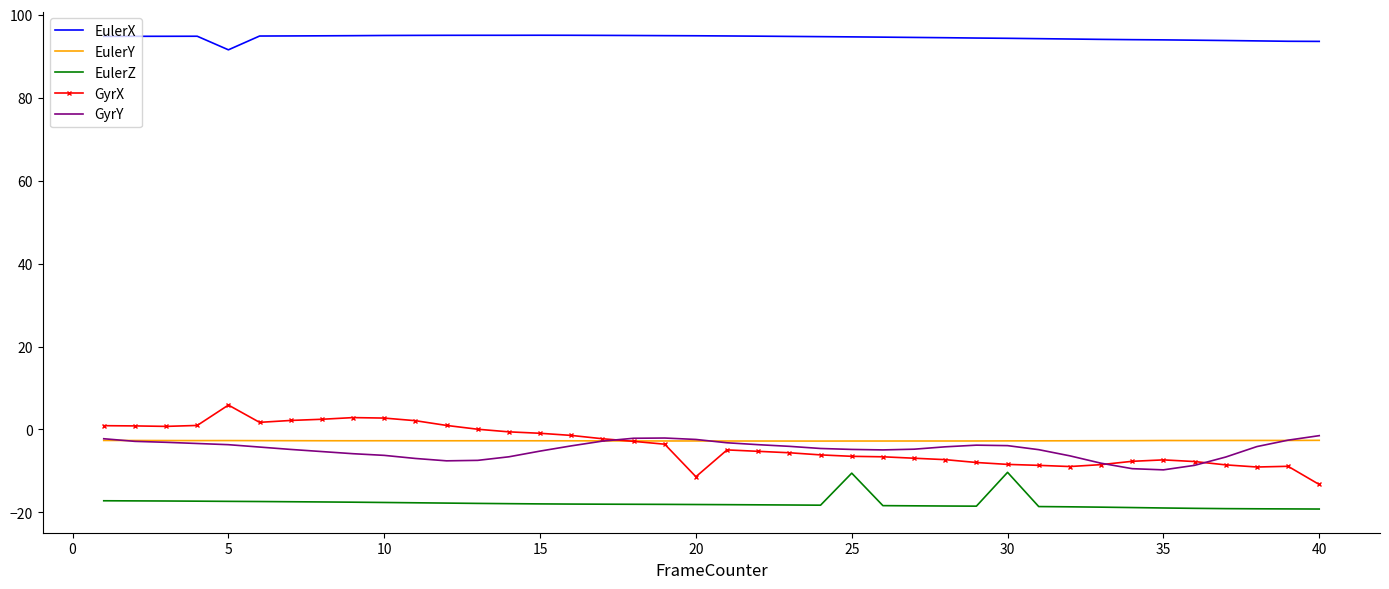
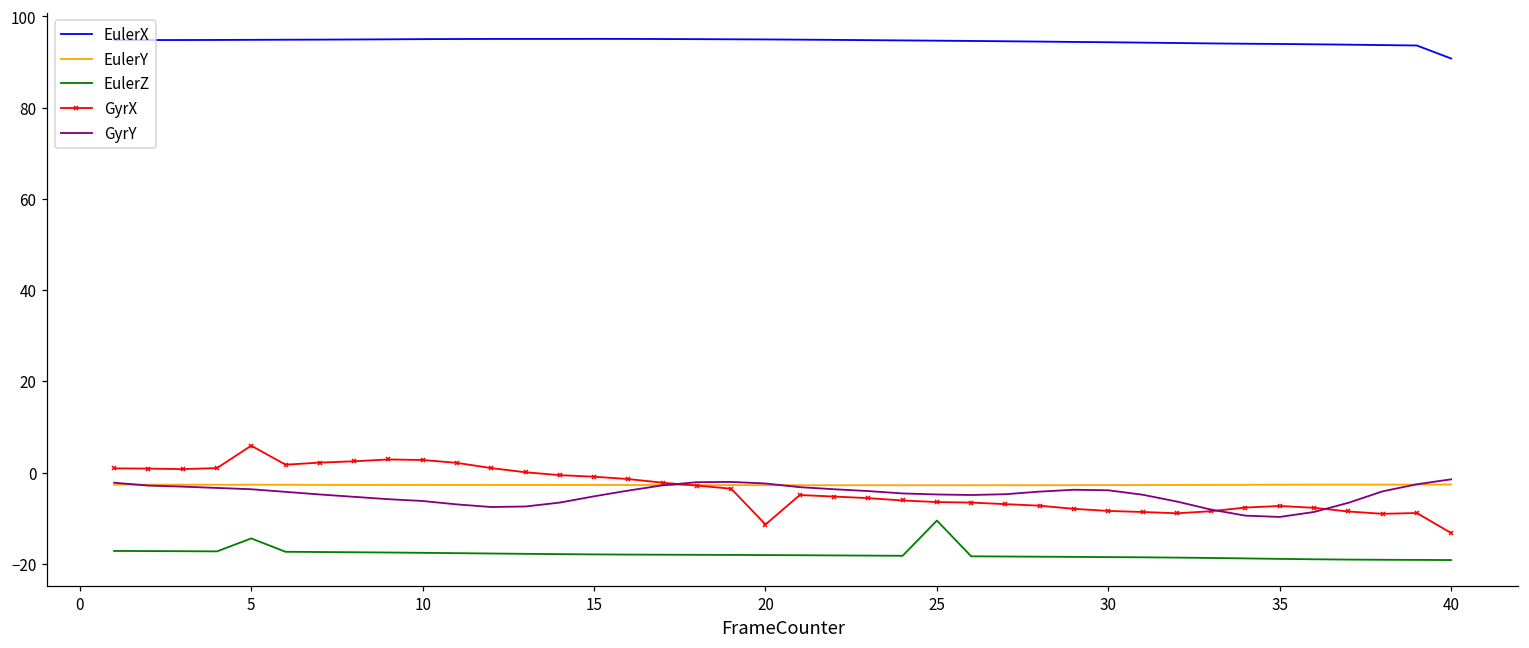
  {
    "EulerX": {
-     "5": 92,
+     "5": 95,
      "10": 95,
      "15": 95,
      "20": 95,
      "25": 95,
      "30": 94,
      "35": 94,
-     "40": 94
+     "40": 91
    },
    "EulerY": {
      "5": -3,
      "10": -3,
      "15": -3,
      "25": -3,
      "30": -3,
      "35": -3,
      "40": -3
    },
    "EulerZ": {
-     "5": -17,
+     "5": -14,
      "10": -18,
      "15": -18,
      "20": -18,
      "25": -11,
-     "30": -10,
+     "30": -19,
      "35": -19,
      "40": -19
    },
    "GyrX": {
      "5": 6,
      "10": 3,
      "15": -1,
      "20": -11,
      "25": -6,
      "30": -8,
      "35": -7,
      "40": -13
    },
    "GyrY": {
      "5": -4,
      "10": -6,
      "15": -5,
      "25": -5,
      "30": -4,
      "35": -10,
      "40": -1
    }
  }
